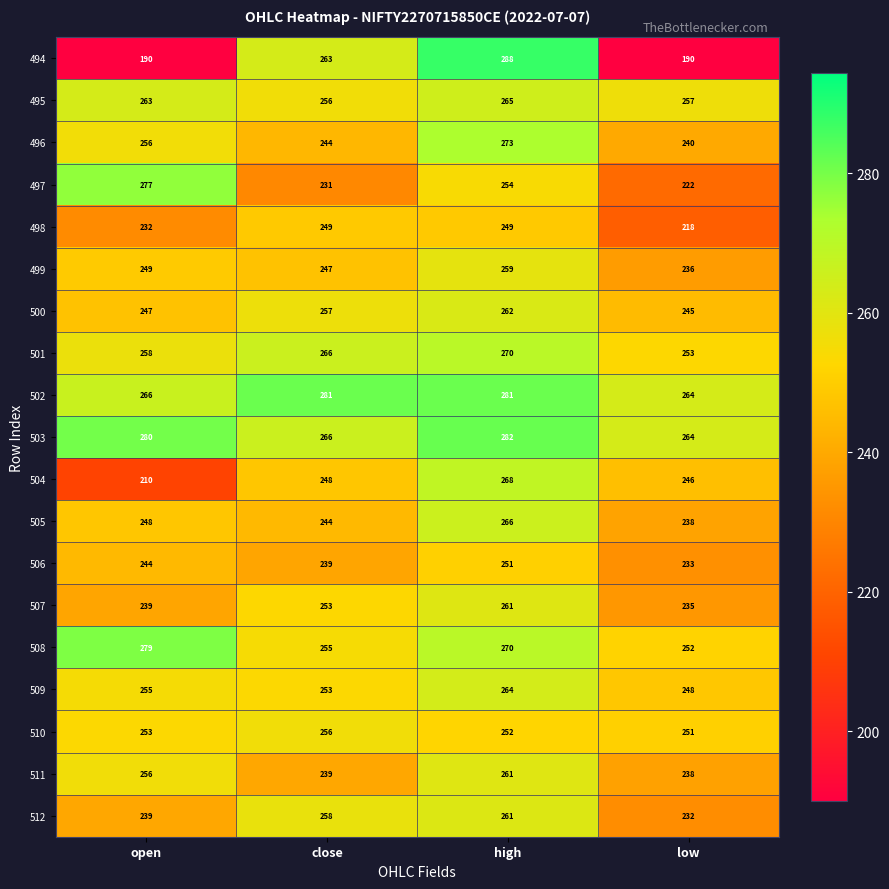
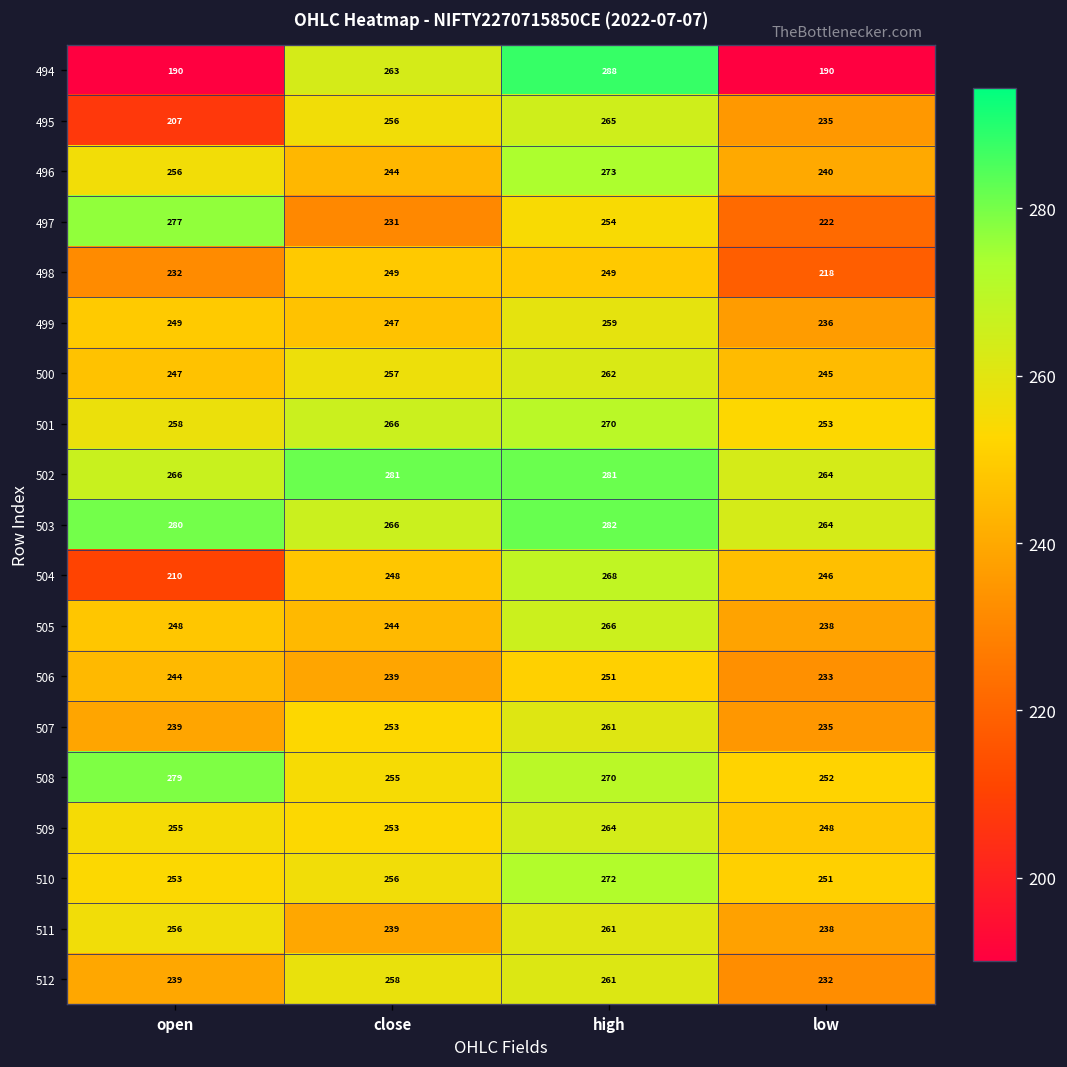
  {
    "494": {
      "open": 190,
      "close": 263,
      "high": 288,
      "low": 190
    },
    "495": {
-     "open": 263,
+     "open": 207,
      "close": 256,
      "high": 265,
-     "low": 257
+     "low": 235
    },
    "496": {
      "open": 256,
      "close": 244,
      "high": 273,
      "low": 240
    },
    "497": {
      "open": 277,
      "close": 231,
      "high": 254,
      "low": 222
    },
    "498": {
      "open": 232,
      "close": 249,
      "high": 249,
      "low": 218
    },
    "499": {
      "open": 249,
      "close": 247,
      "high": 259,
      "low": 236
    },
    "500": {
      "open": 247,
      "close": 257,
      "high": 262,
      "low": 245
    },
    "501": {
      "open": 258,
      "close": 266,
      "high": 270,
      "low": 253
    },
    "502": {
      "open": 266,
      "close": 281,
      "high": 281,
      "low": 264
    },
    "503": {
      "open": 280,
      "close": 266,
      "high": 282,
      "low": 264
    },
    "504": {
      "open": 210,
      "close": 248,
      "high": 268,
      "low": 246
    },
    "505": {
      "open": 248,
      "close": 244,
      "high": 266,
      "low": 238
    },
    "506": {
      "open": 244,
      "close": 239,
      "high": 251,
      "low": 233
    },
    "507": {
      "open": 239,
      "close": 253,
      "high": 261,
      "low": 235
    },
    "508": {
      "open": 279,
      "close": 255,
      "high": 270,
      "low": 252
    },
    "509": {
      "open": 255,
      "close": 253,
      "high": 264,
      "low": 248
    },
    "510": {
      "open": 253,
      "close": 256,
-     "high": 252,
+     "high": 272,
      "low": 251
    },
    "511": {
      "open": 256,
      "close": 239,
      "high": 261,
      "low": 238
    },
    "512": {
      "open": 239,
      "close": 258,
      "high": 261,
      "low": 232
    }
  }
